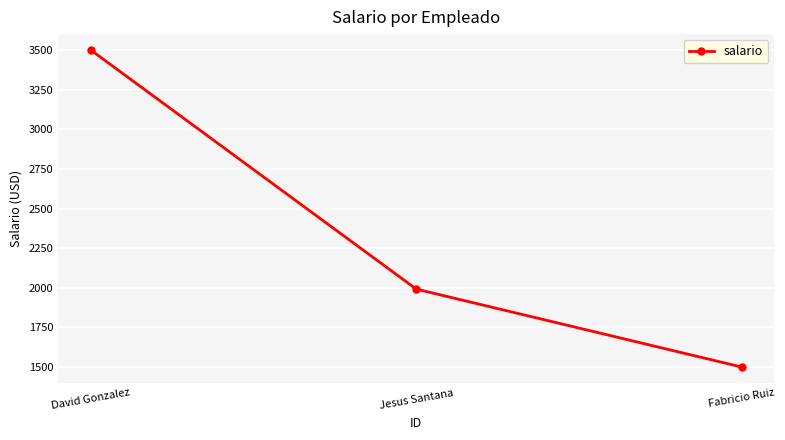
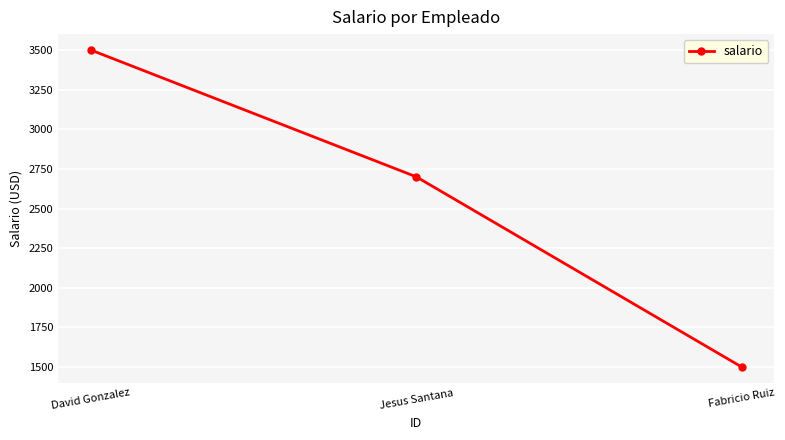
  {
    "David Gonzalez": 3500,
-   "Jesus Santana": 1990,
+   "Jesus Santana": 2700,
    "Fabricio Ruiz": 1500
  }
